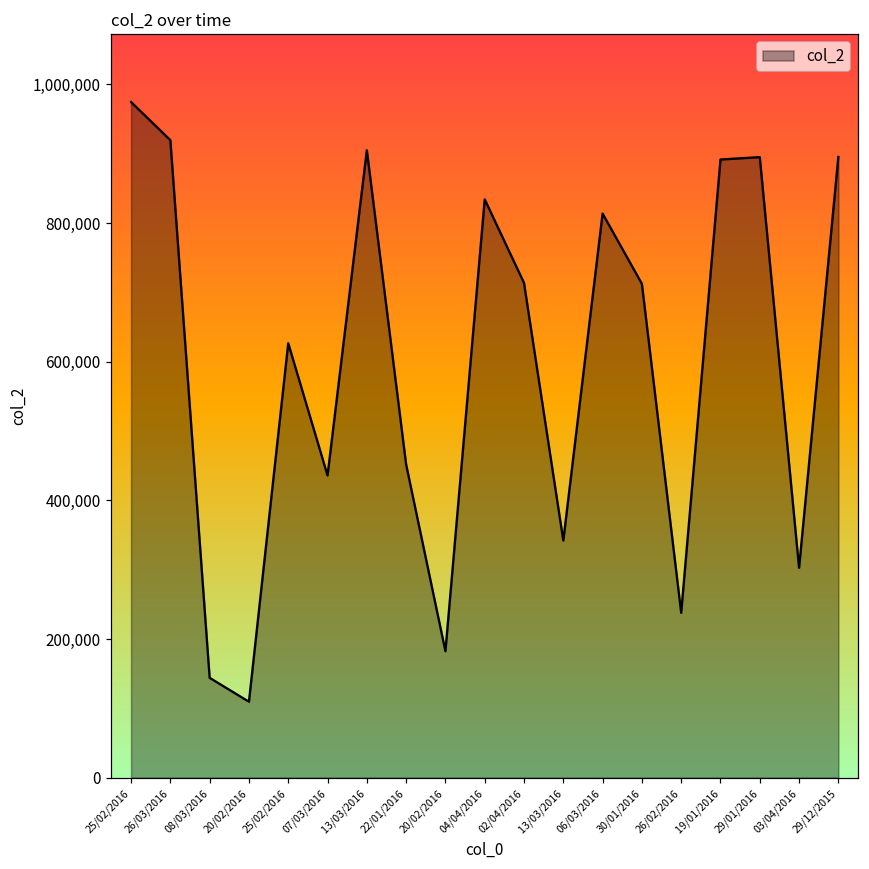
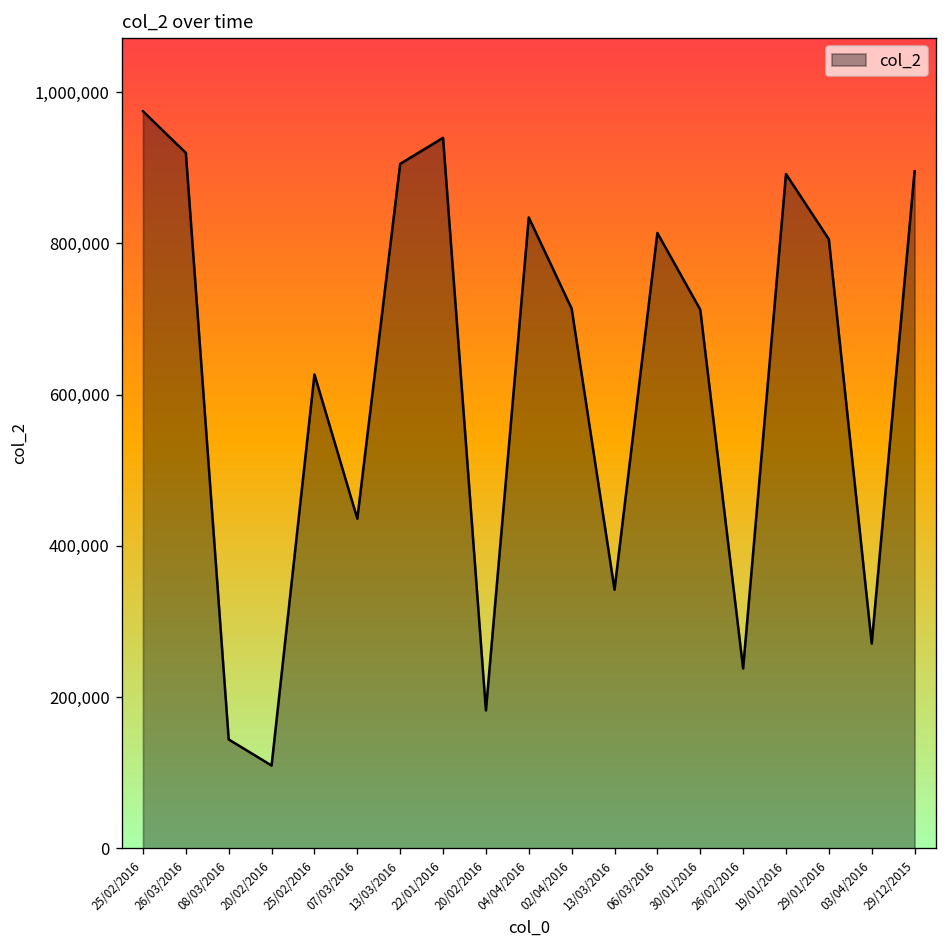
  {
    "26/03/2016": "920,000",
    "08/03/2016": "140,000",
    "07/03/2016": "440,000",
-   "22/01/2016": "450,000",
+   "22/01/2016": "940,000",
    "04/04/2016": "830,000",
    "02/04/2016": "710,000",
    "06/03/2016": "810,000",
    "30/01/2016": "710,000",
    "26/02/2016": "240,000",
    "19/01/2016": "890,000",
-   "29/01/2016": "900,000",
-   "03/04/2016": "300,000",
+   "29/01/2016": "810,000",
+   "03/04/2016": "270,000",
    "29/12/2015": "900,000"
  }
